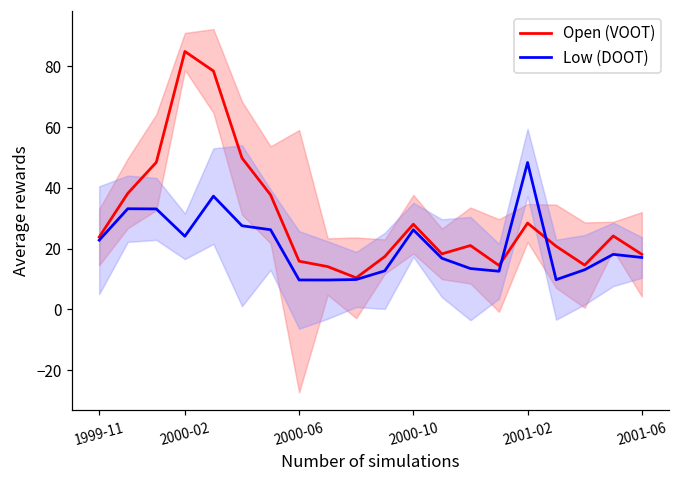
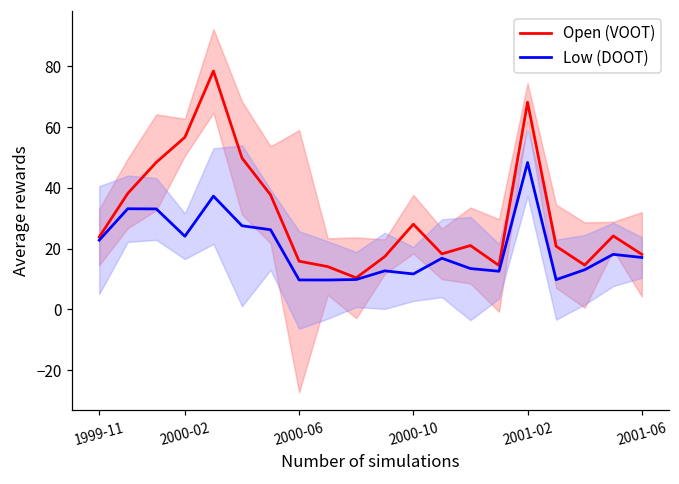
  {
    "Open (VOOT)": {
      "1999-11": 24,
-     "2000-02": 85,
+     "2000-02": 57,
      "2000-06": 16,
      "2000-10": 28,
-     "2001-02": 28,
+     "2001-02": 68,
      "2001-06": 18
    },
    "Low (DOOT)": {
      "1999-11": 23,
      "2000-02": 24,
      "2000-06": 10,
-     "2000-10": 26,
+     "2000-10": 12,
      "2001-02": 48,
      "2001-06": 17
    }
  }
